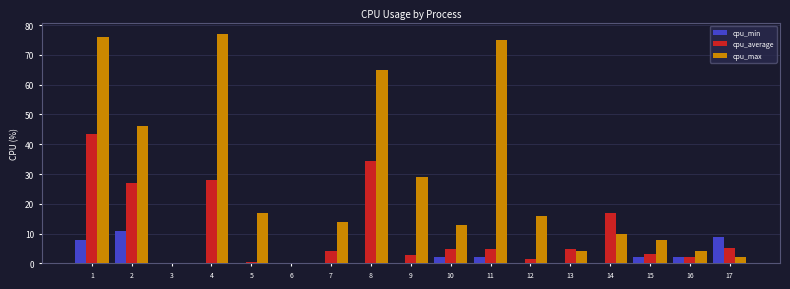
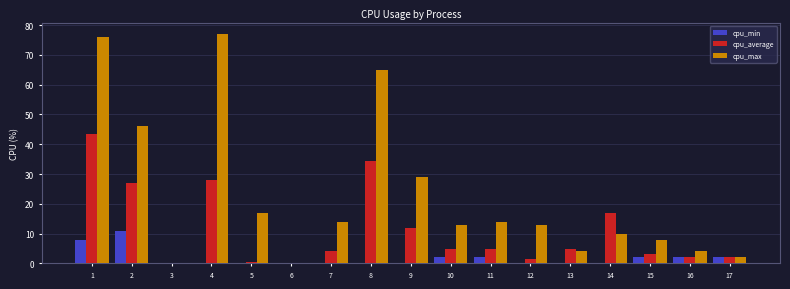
  {
    "cpu_min": {
      "1": 8,
      "2": 11,
      "3": 0,
      "4": 0,
      "5": 0,
      "6": 0,
      "7": 0,
      "8": 0,
      "9": 0,
      "10": 2,
      "11": 2,
      "12": 0,
      "13": 0,
      "14": 0,
      "15": 2,
      "16": 2,
-     "17": 9
+     "17": 2
    },
    "cpu_average": {
      "1": 43,
      "2": 27,
      "3": 0,
      "4": 28,
      "6": 0,
      "7": 4,
      "8": 34,
-     "9": 3,
+     "9": 12,
      "10": 5,
      "11": 5,
      "12": 1,
      "13": 5,
      "14": 17,
      "15": 3,
      "16": 2,
-     "17": 5
+     "17": 2
    },
    "cpu_max": {
      "1": 76,
      "2": 46,
      "3": 0,
      "4": 77,
      "5": 17,
      "6": 0,
      "7": 14,
      "8": 65,
      "9": 29,
      "10": 13,
-     "11": 75,
-     "12": 16,
+     "11": 14,
+     "12": 13,
      "13": 4,
      "14": 10,
      "15": 8,
      "16": 4,
      "17": 2
    }
  }
